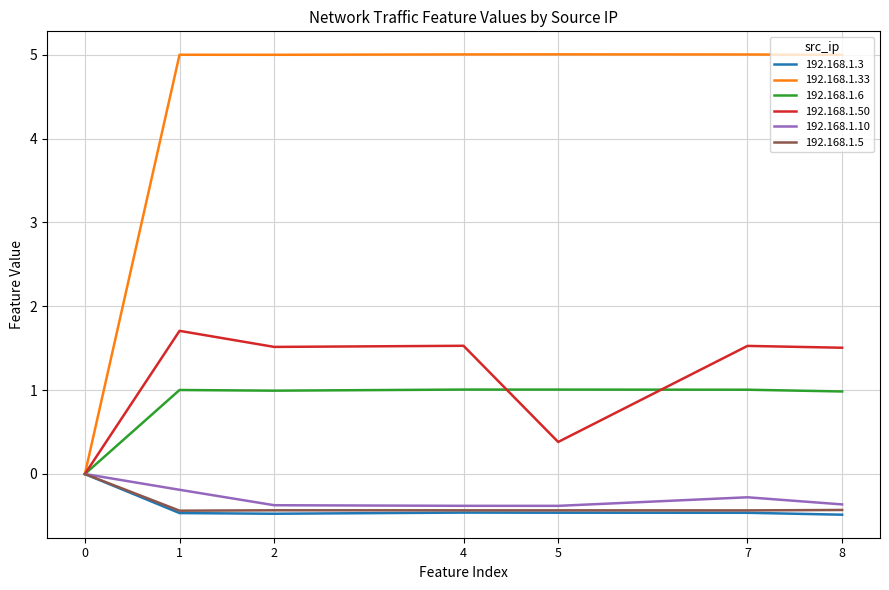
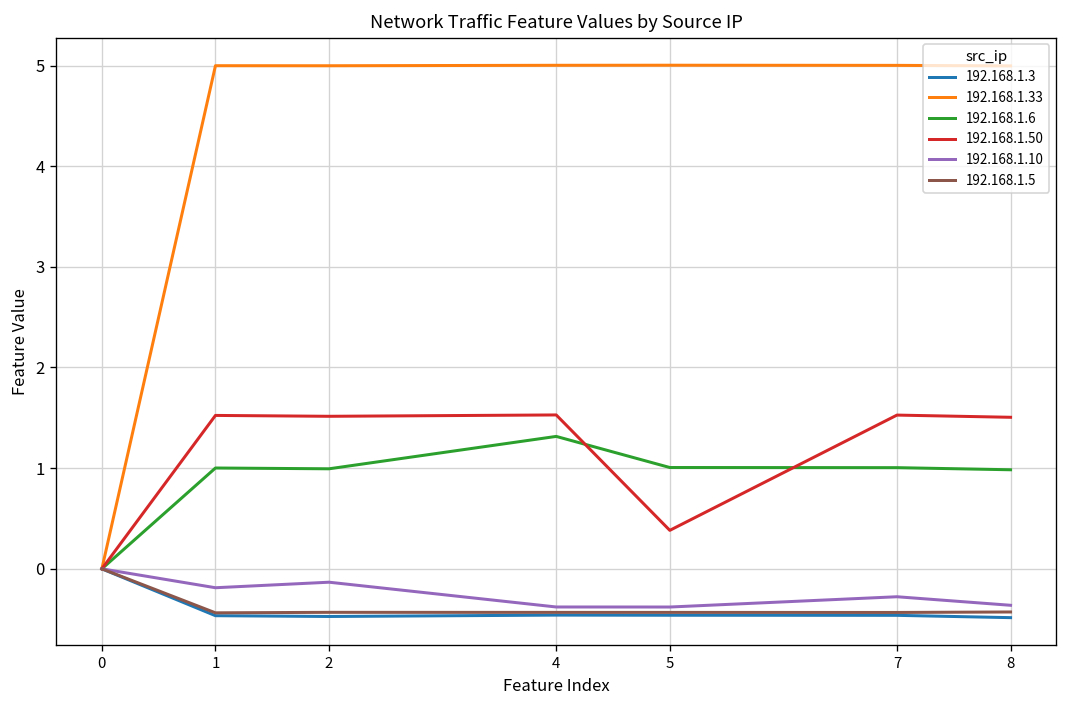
  {
    "192.168.1.3": {
      "2": -0.5,
      "8": -0.5
    },
    "192.168.1.33": {
      "1": 5.0,
      "2": 5.0,
      "4": 5.0,
      "5": 5.0,
      "7": 5.0
    },
    "192.168.1.6": {
      "1": 1.0,
      "2": 1.0,
-     "4": 1.0,
+     "4": 1.3,
      "5": 1.0,
      "7": 1.0,
      "8": 1.0
    },
    "192.168.1.50": {
-     "1": 1.7,
+     "1": 1.5,
      "2": 1.5,
      "4": 1.5,
      "5": 0.4,
      "7": 1.5,
      "8": 1.5
    },
    "192.168.1.10": {
      "1": -0.2,
-     "2": -0.4,
+     "2": -0.1,
      "4": -0.4,
      "5": -0.4,
      "7": -0.3,
      "8": -0.4
    },
    "192.168.1.5": {
      "2": -0.4,
      "8": -0.4
    }
  }
